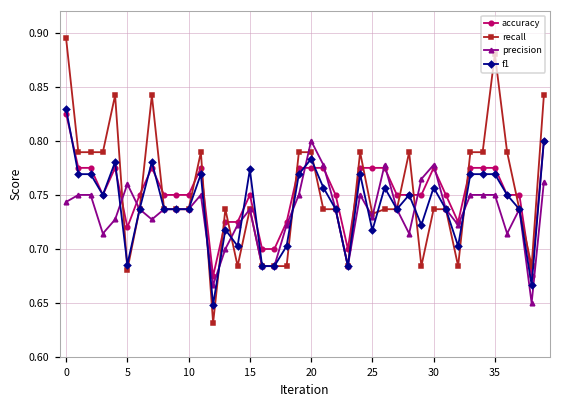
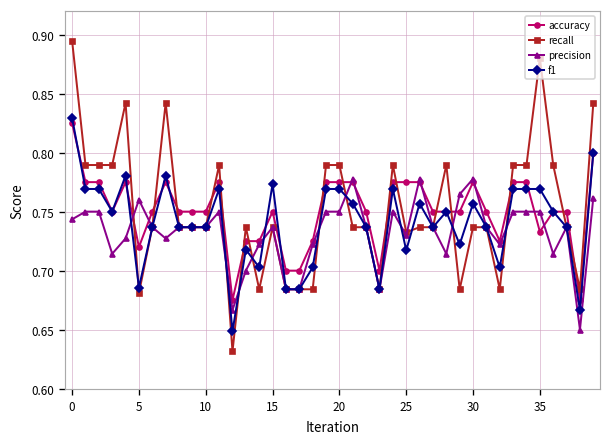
  {
    "accuracy": {
      "0": 0.83,
      "5": 0.72,
      "10": 0.75,
      "15": 0.75,
      "20": 0.78,
      "25": 0.78,
      "30": 0.78,
-     "35": 0.78
+     "35": 0.73
    },
    "recall": {
      "0": 0.89,
      "5": 0.68,
      "20": 0.79,
      "30": 0.74
    },
    "precision": {
      "0": 0.74,
      "5": 0.76,
-     "20": 0.80,
+     "20": 0.75,
      "30": 0.78,
      "35": 0.75
    },
    "f1": {
      "0": 0.83,
      "5": 0.69,
      "15": 0.77,
-     "20": 0.78,
+     "20": 0.77,
      "25": 0.72,
      "30": 0.76,
      "35": 0.77
    }
  }
